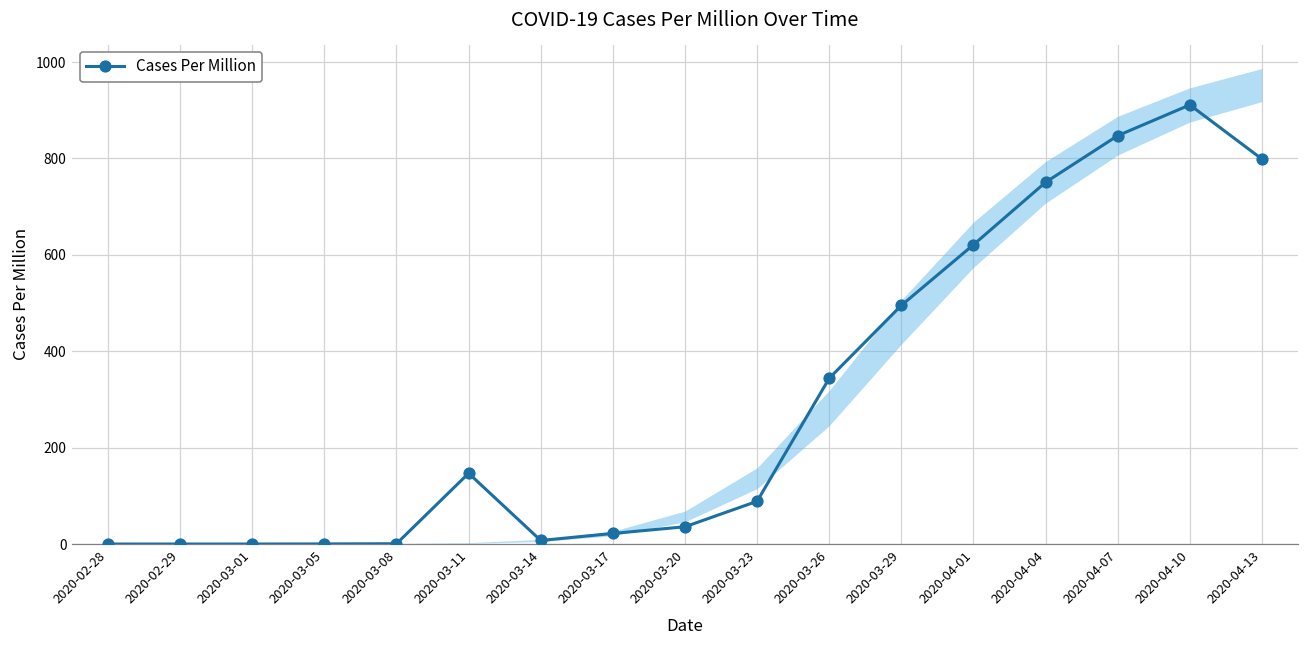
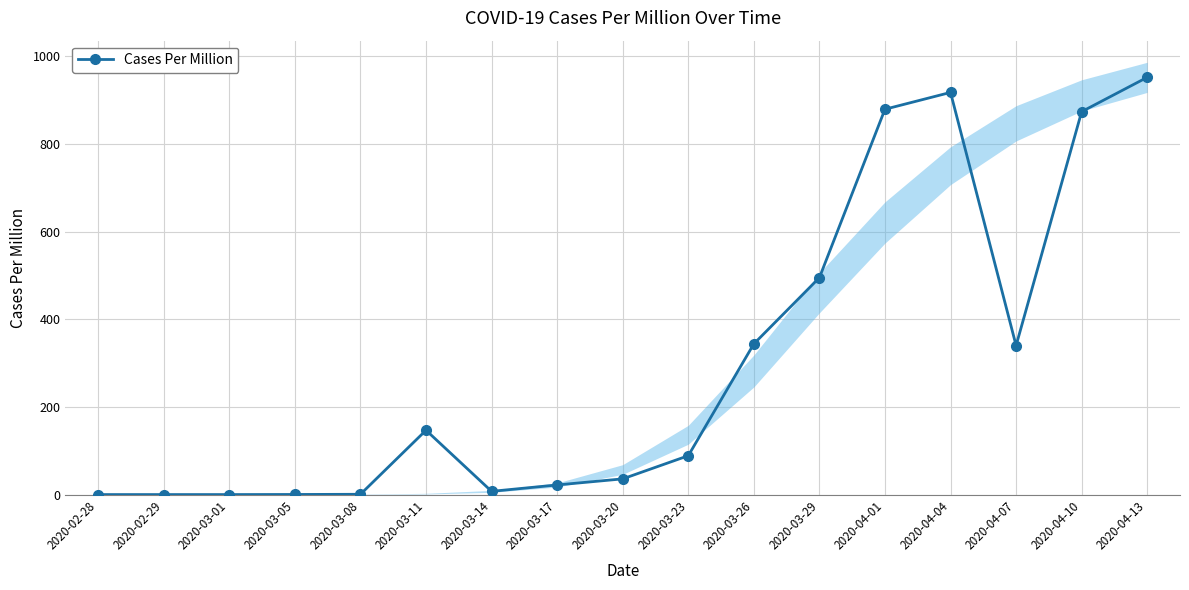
  {
    "Cases Per Million": {
      "2020-03-11": 150,
      "2020-03-20": 40,
      "2020-03-23": 90,
      "2020-03-26": 340,
      "2020-03-29": 500,
-     "2020-04-01": 620,
-     "2020-04-04": 750,
-     "2020-04-07": 850,
-     "2020-04-10": 910,
-     "2020-04-13": 800
+     "2020-04-01": 880,
+     "2020-04-04": 920,
+     "2020-04-07": 340,
+     "2020-04-10": 870,
+     "2020-04-13": 950
    }
  }
